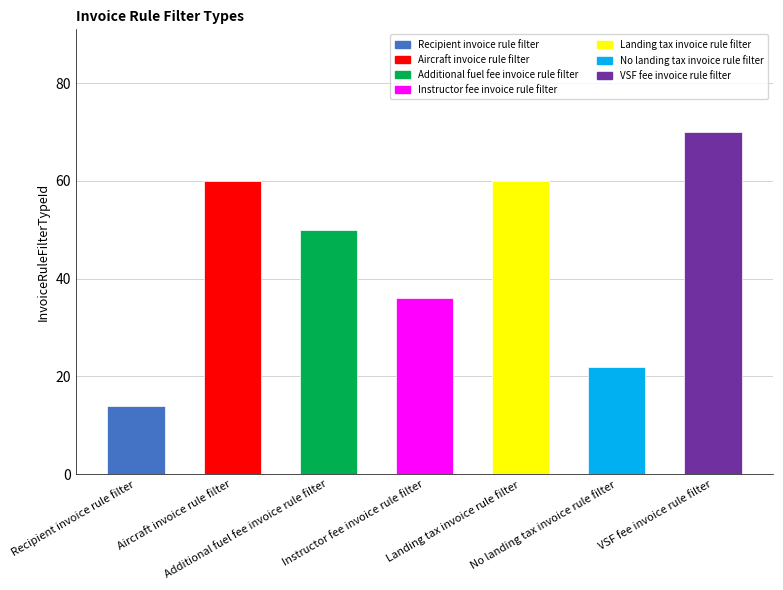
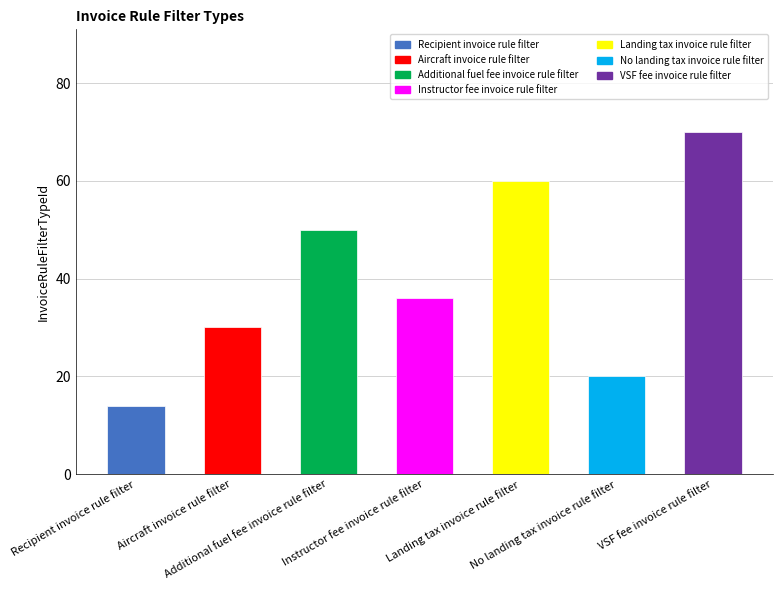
  {
    "Recipient invoice rule filter": 14,
-   "Aircraft invoice rule filter": 60,
+   "Aircraft invoice rule filter": 30,
    "Additional fuel fee invoice rule filter": 50,
    "Instructor fee invoice rule filter": 36,
    "Landing tax invoice rule filter": 60,
-   "No landing tax invoice rule filter": 22,
+   "No landing tax invoice rule filter": 20,
    "VSF fee invoice rule filter": 70
  }
